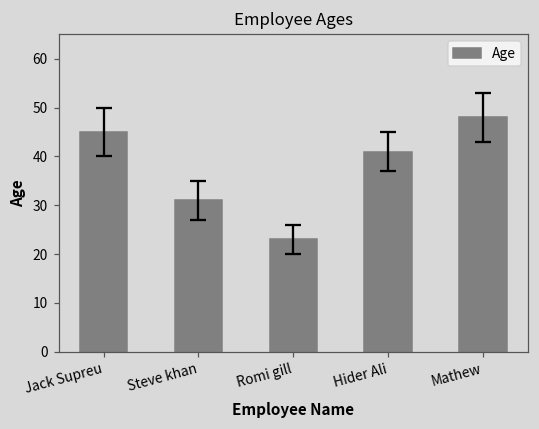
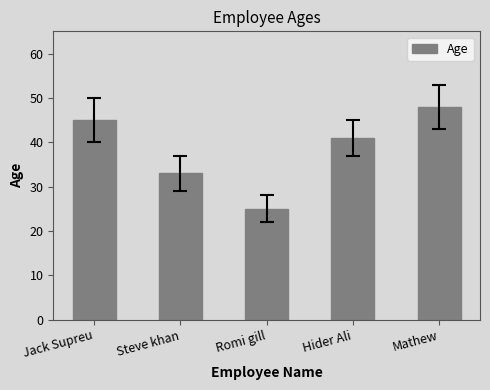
  {
    "Age": {
      "Jack Supreu": 45,
-     "Steve khan": 31,
-     "Romi gill": 23,
+     "Steve khan": 33,
+     "Romi gill": 25,
      "Hider Ali": 41,
      "Mathew": 48
    }
  }
